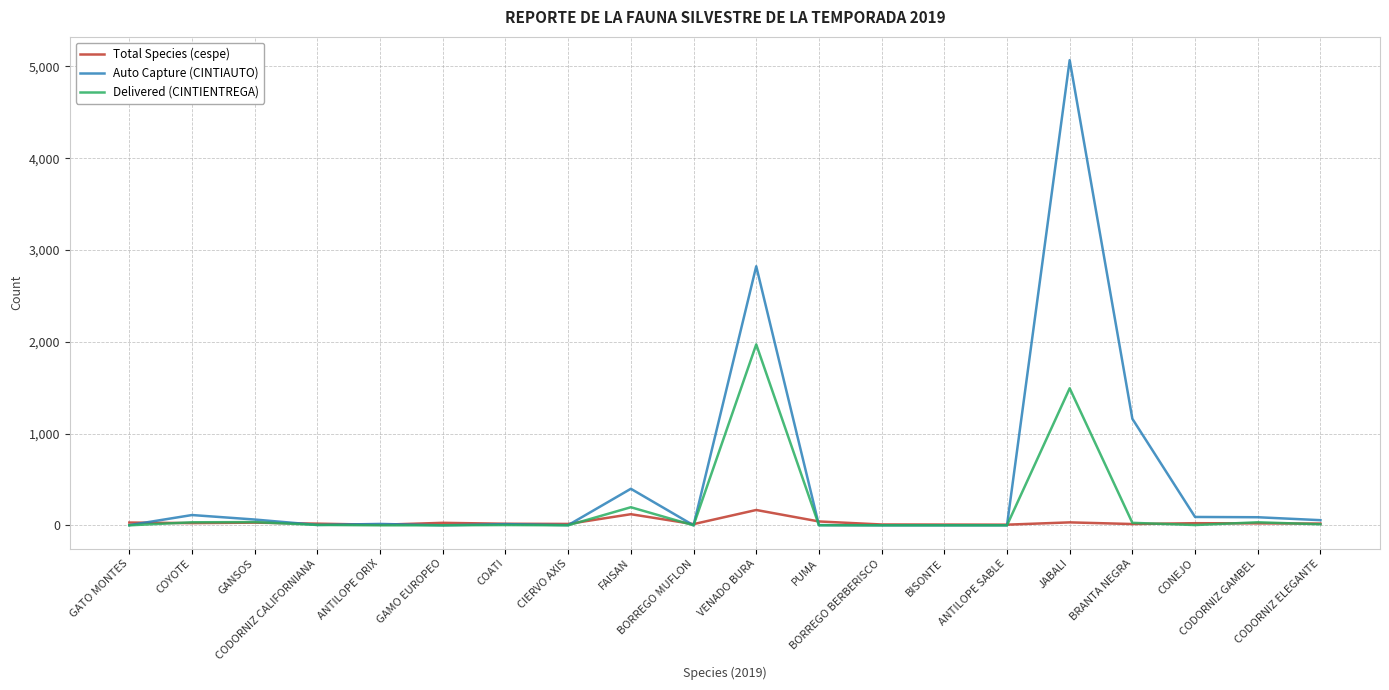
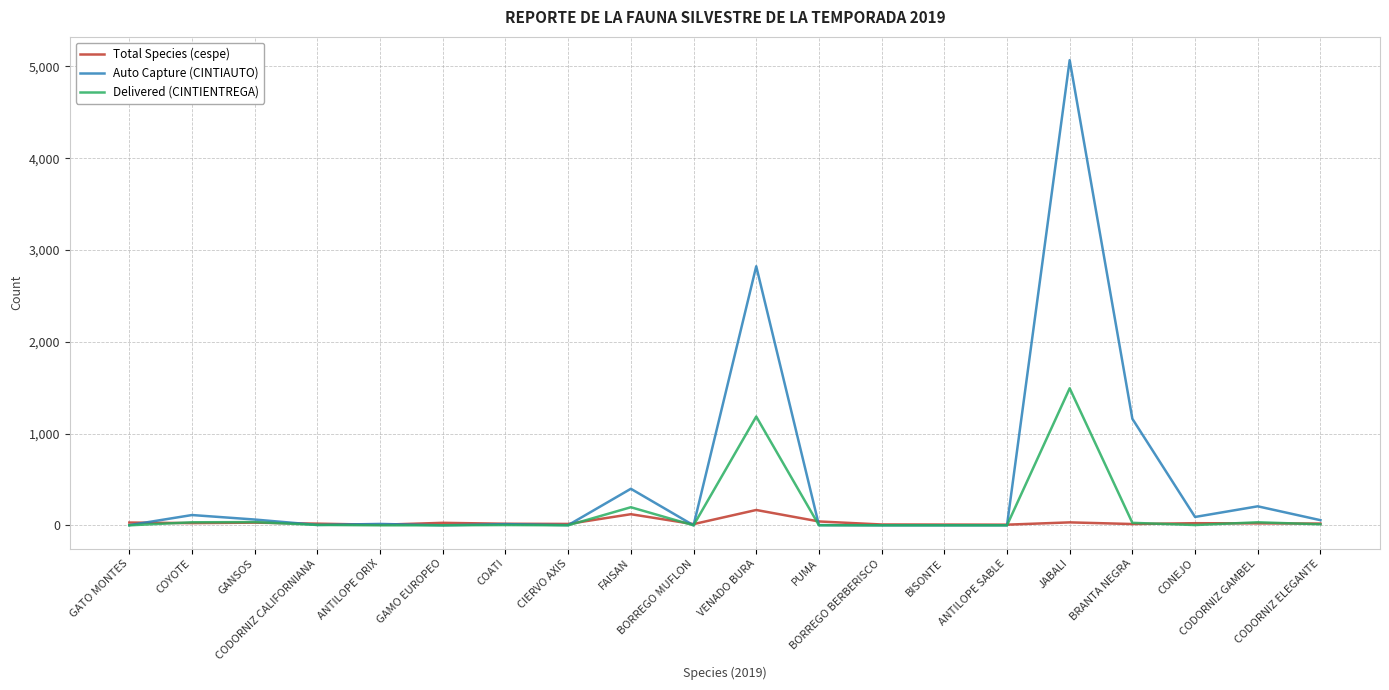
  {
    "Total Species (cespe)": {
      "FAISAN": "100",
      "VENADO BURA": "200",
      "PUMA": "0",
      "JABALI": "0"
    },
    "Auto Capture (CINTIAUTO)": {
      "COYOTE": "100",
      "GANSOS": "100",
      "FAISAN": "400",
      "VENADO BURA": "2,800",
      "JABALI": "5,100",
      "BRANTA NEGRA": "1,200",
      "CONEJO": "100",
-     "CODORNIZ GAMBEL": "100",
+     "CODORNIZ GAMBEL": "200",
      "CODORNIZ ELEGANTE": "100"
    },
    "Delivered (CINTIENTREGA)": {
      "FAISAN": "200",
-     "VENADO BURA": "2,000",
+     "VENADO BURA": "1,200",
      "JABALI": "1,500"
    }
  }
